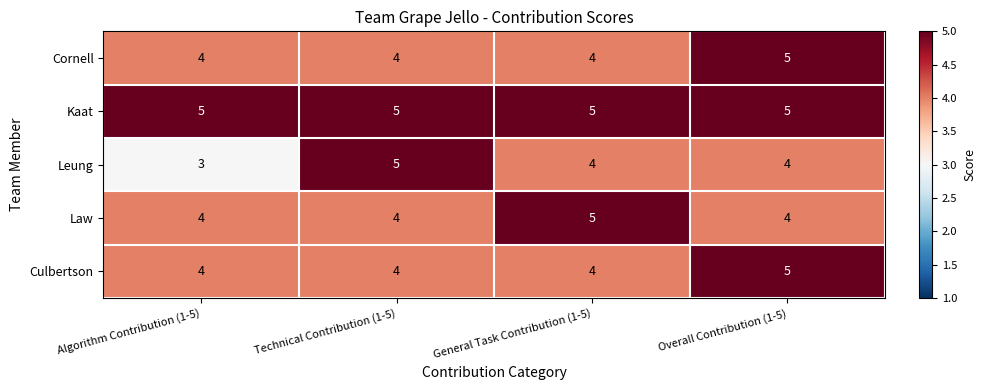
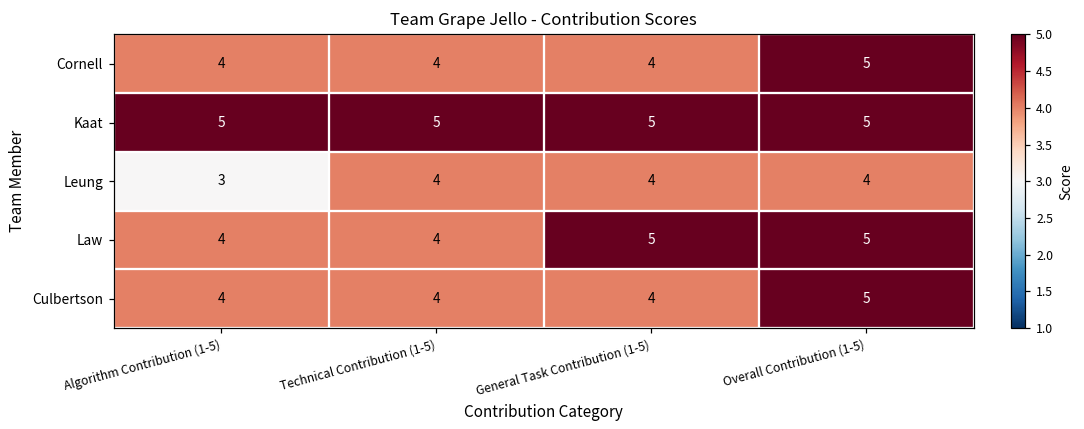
  {
    "Cornell": {
      "Algorithm Contribution (1-5)": 4,
      "Technical Contribution (1-5)": 4,
      "General Task Contribution (1-5)": 4,
      "Overall Contribution (1-5)": 5
    },
    "Kaat": {
      "Algorithm Contribution (1-5)": 5,
      "Technical Contribution (1-5)": 5,
      "General Task Contribution (1-5)": 5,
      "Overall Contribution (1-5)": 5
    },
    "Leung": {
      "Algorithm Contribution (1-5)": 3,
-     "Technical Contribution (1-5)": 5,
+     "Technical Contribution (1-5)": 4,
      "General Task Contribution (1-5)": 4,
      "Overall Contribution (1-5)": 4
    },
    "Law": {
      "Algorithm Contribution (1-5)": 4,
      "Technical Contribution (1-5)": 4,
      "General Task Contribution (1-5)": 5,
-     "Overall Contribution (1-5)": 4
+     "Overall Contribution (1-5)": 5
    },
    "Culbertson": {
      "Algorithm Contribution (1-5)": 4,
      "Technical Contribution (1-5)": 4,
      "General Task Contribution (1-5)": 4,
      "Overall Contribution (1-5)": 5
    }
  }
